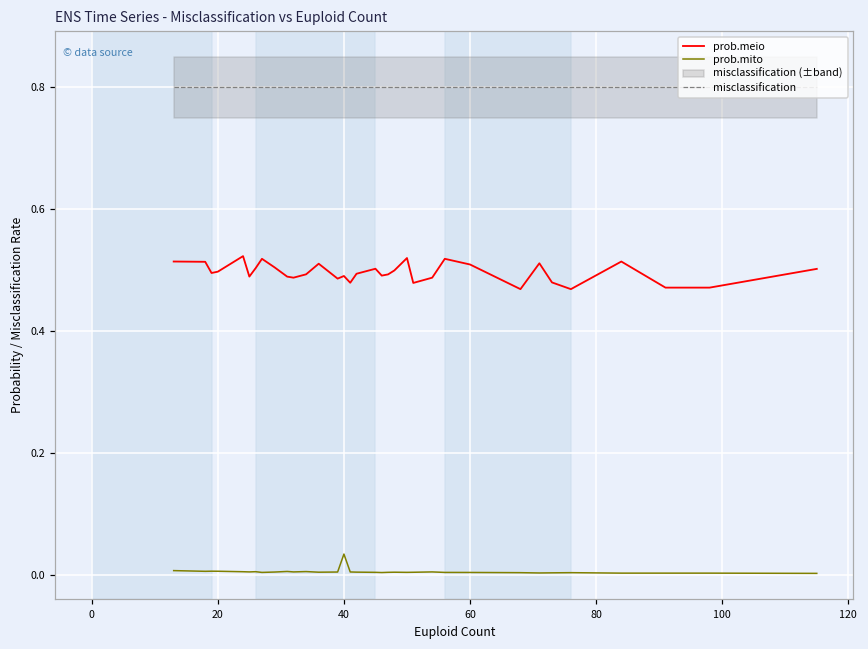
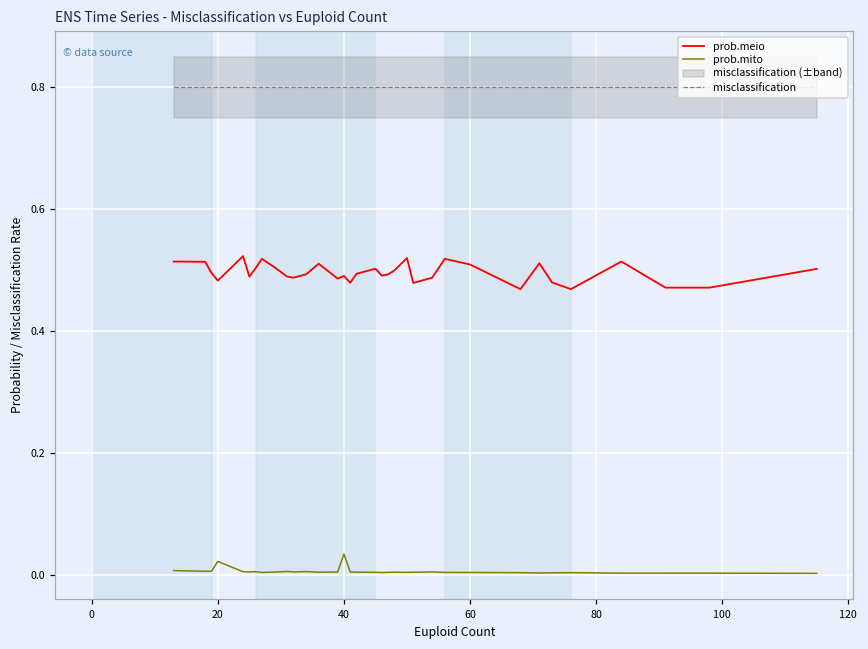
  {
    "prob.meio": {
-     "20": 0.50,
+     "20": 0.48,
      "40": 0.49,
      "60": 0.51
    },
    "prob.mito": {
-     "20": 0.01,
+     "20": 0.02,
      "40": 0.03,
      "60": 0.00
    }
  }
